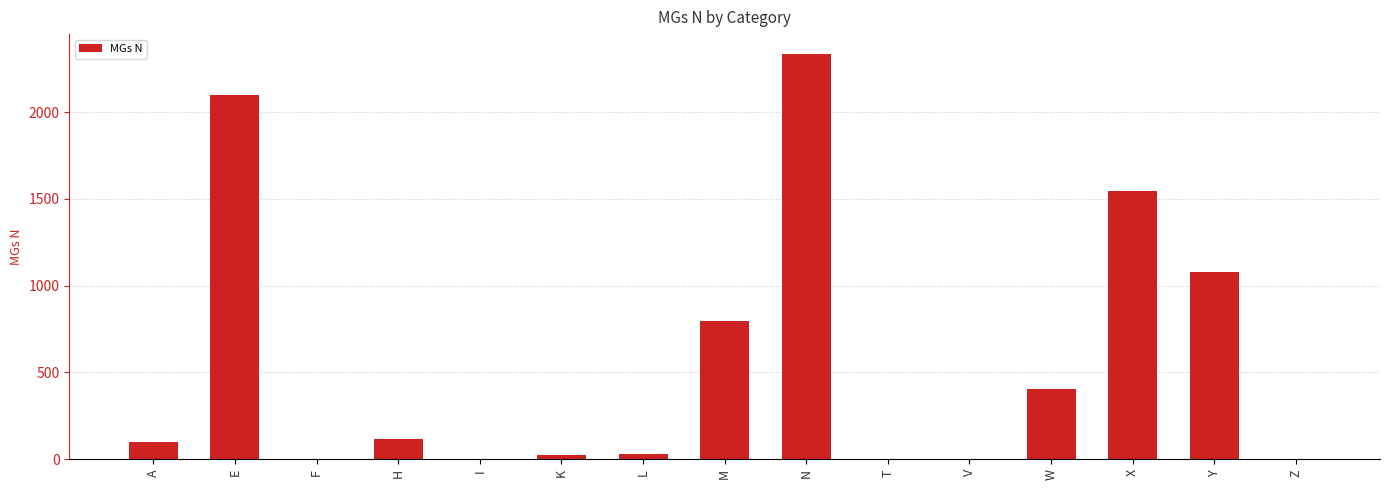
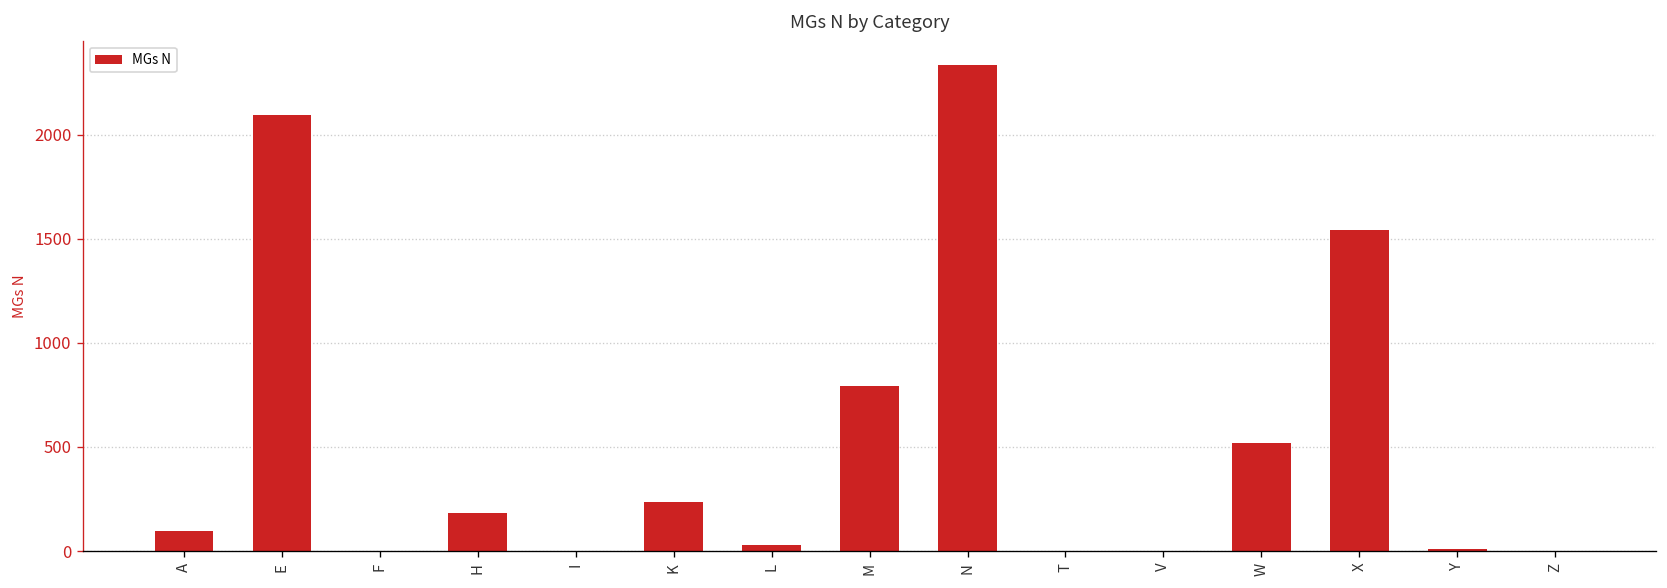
  {
    "A": 100,
    "E": 2100,
    "F": 0,
-   "H": 120,
+   "H": 190,
    "I": 0,
-   "K": 20,
+   "K": 240,
    "L": 30,
    "M": 800,
    "N": 2330,
    "T": 0,
    "V": 0,
-   "W": 400,
+   "W": 520,
    "X": 1540,
-   "Y": 1080,
+   "Y": 10,
    "Z": 0
  }
